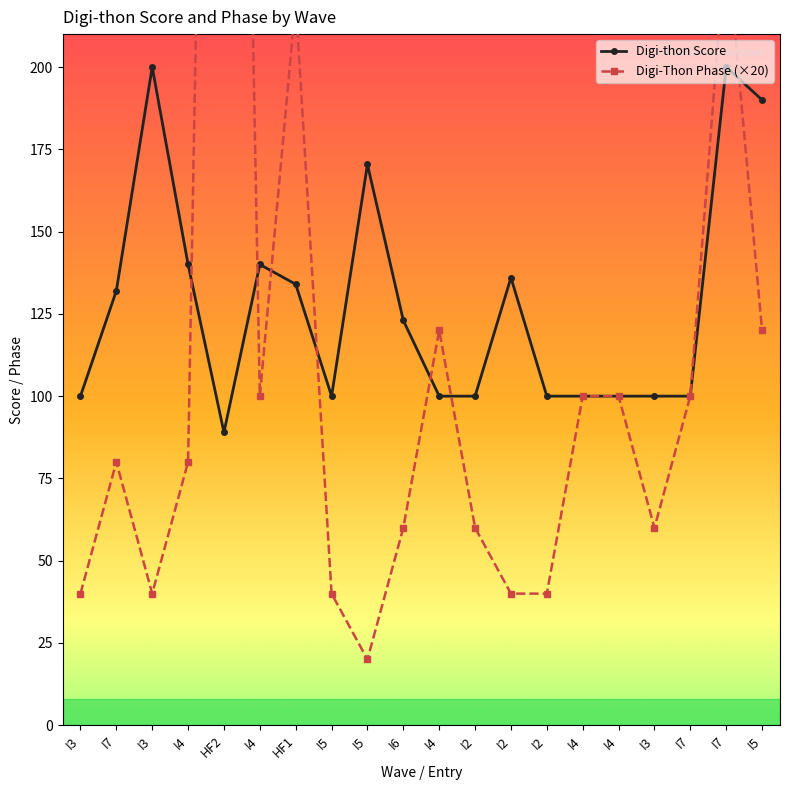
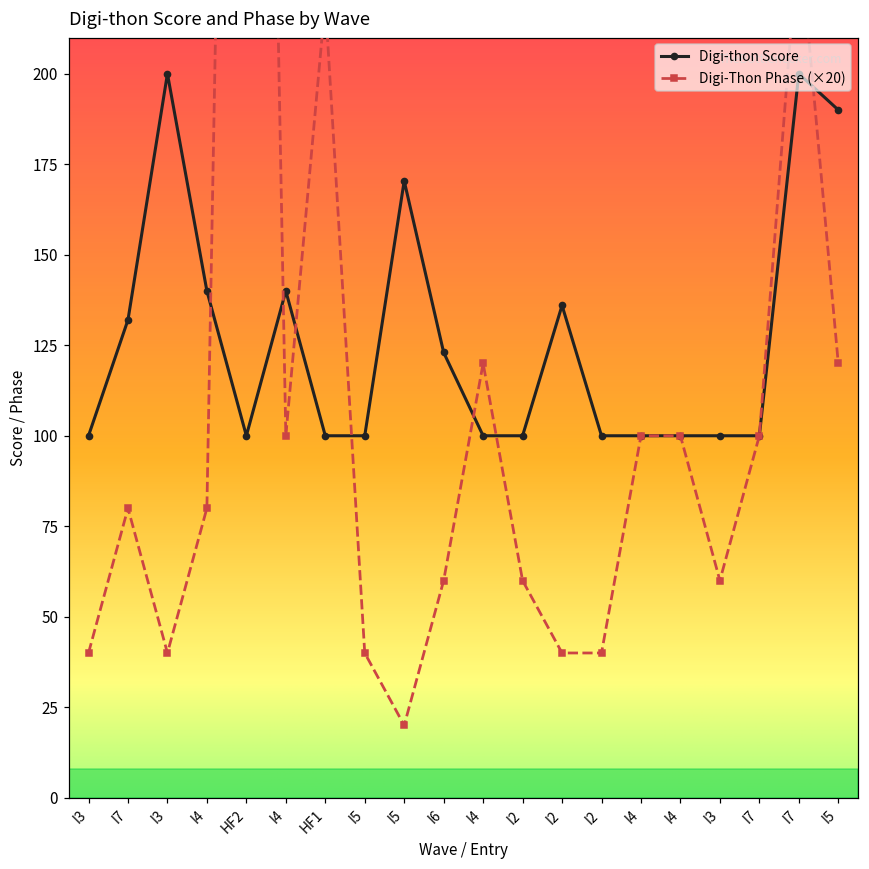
  {
    "Digi-thon Score": {
-     "HF2": 89,
-     "HF1": 134,
+     "HF2": 100,
+     "HF1": 100,
      "I6": 123
    },
    "Digi-Thon Phase (×20)": {
      "I6": 60
    }
  }
